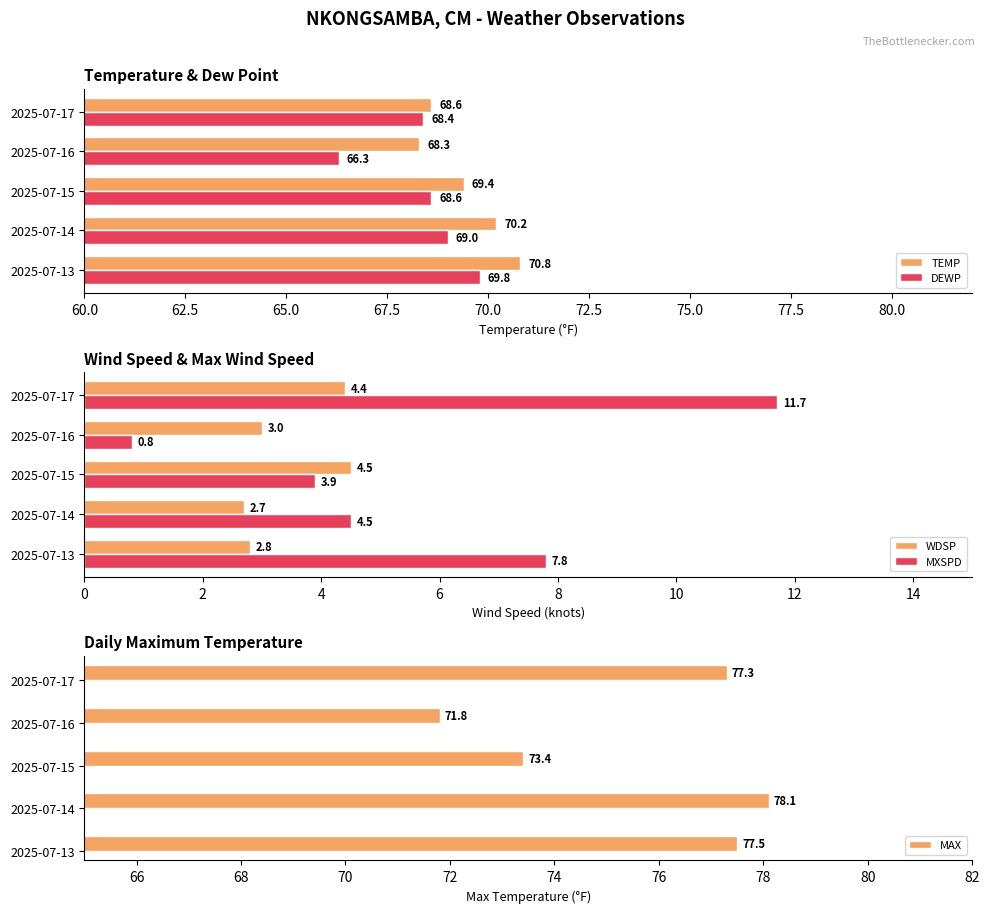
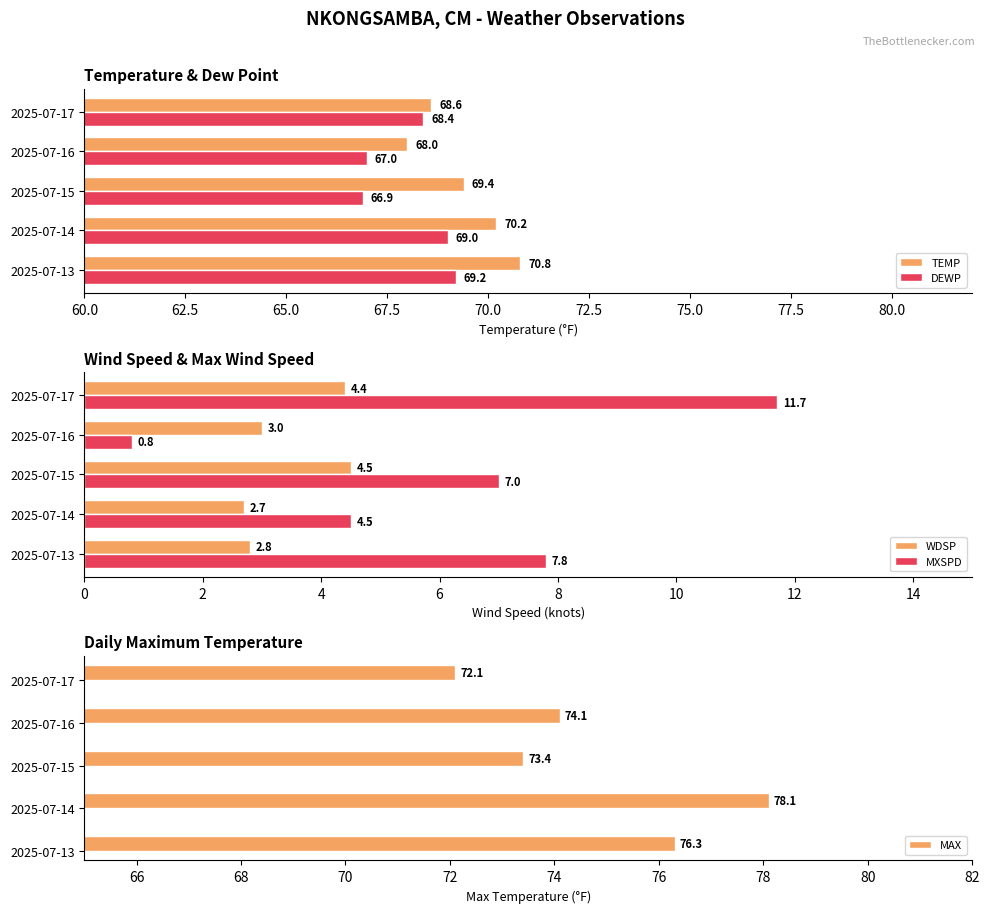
  {
    "Temperature & Dew Point": {
      "TEMP": {
        "2025-07-17": 68.6,
-       "2025-07-16": 68.3,
+       "2025-07-16": 68.0,
        "2025-07-15": 69.4,
        "2025-07-14": 70.2,
        "2025-07-13": 70.8
      },
      "DEWP": {
        "2025-07-17": 68.4,
-       "2025-07-16": 66.3,
-       "2025-07-15": 68.6,
+       "2025-07-16": 67.0,
+       "2025-07-15": 66.9,
        "2025-07-14": 69.0,
-       "2025-07-13": 69.8
+       "2025-07-13": 69.2
      }
    },
    "Wind Speed & Max Wind Speed": {
      "WDSP": {
        "2025-07-17": 4.4,
        "2025-07-16": 3.0,
        "2025-07-15": 4.5,
        "2025-07-14": 2.7,
        "2025-07-13": 2.8
      },
      "MXSPD": {
        "2025-07-17": 11.7,
        "2025-07-16": 0.8,
-       "2025-07-15": 3.9,
+       "2025-07-15": 7.0,
        "2025-07-14": 4.5,
        "2025-07-13": 7.8
      }
    },
    "Daily Maximum Temperature": {
-     "2025-07-17": 77.3,
-     "2025-07-16": 71.8,
+     "2025-07-17": 72.1,
+     "2025-07-16": 74.1,
      "2025-07-15": 73.4,
      "2025-07-14": 78.1,
-     "2025-07-13": 77.5
+     "2025-07-13": 76.3
    }
  }
